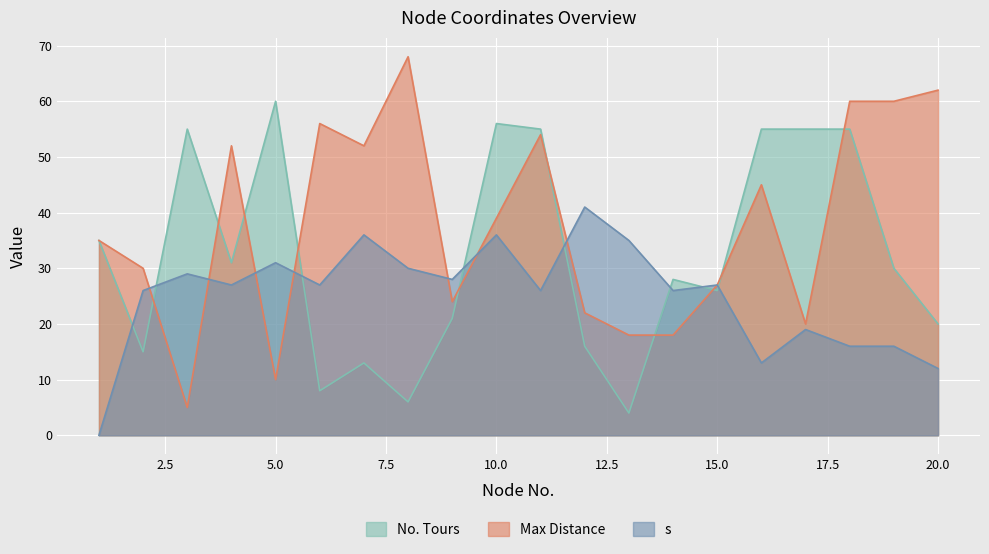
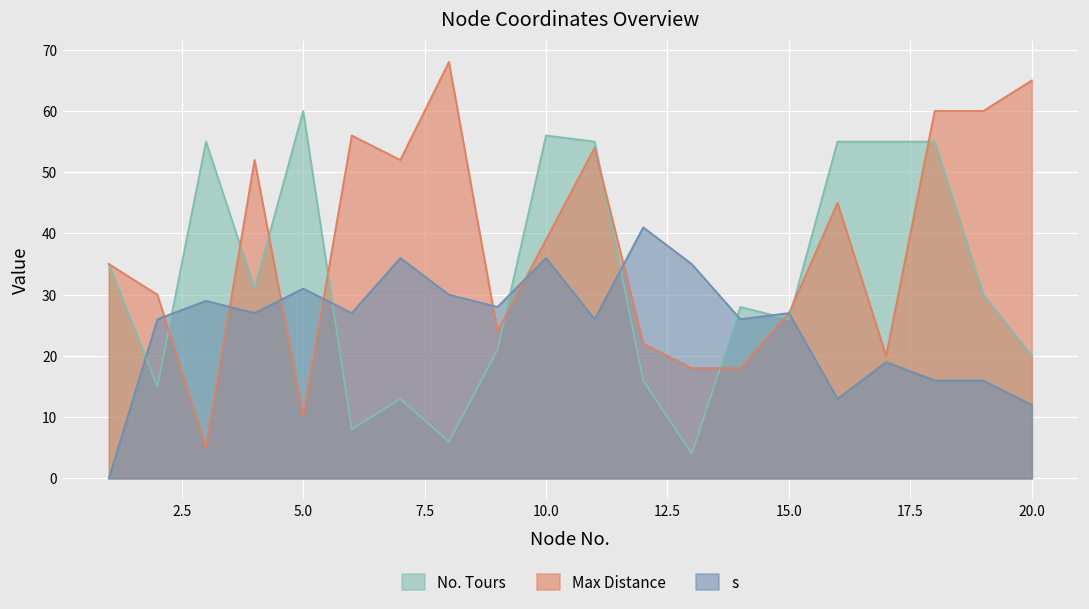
  {
    "Max Distance": {
      "5.0": 10,
      "10.0": 39,
-     "20.0": 62
+     "20.0": 65
    }
  }
